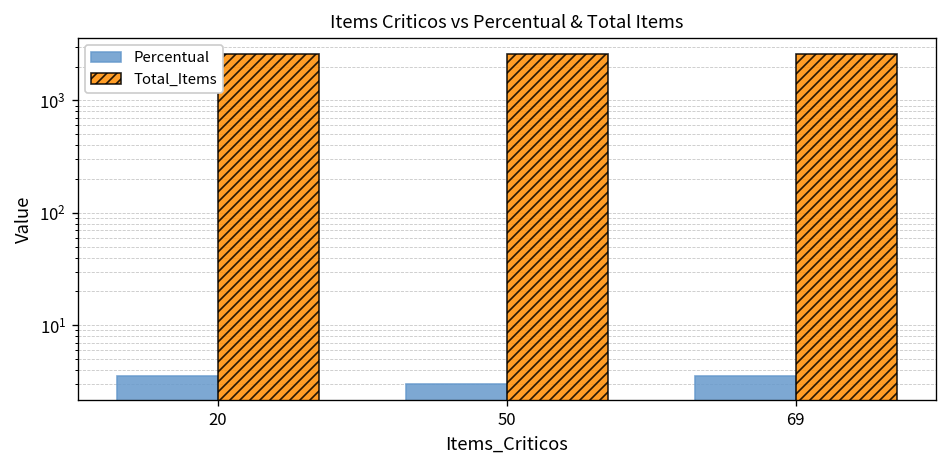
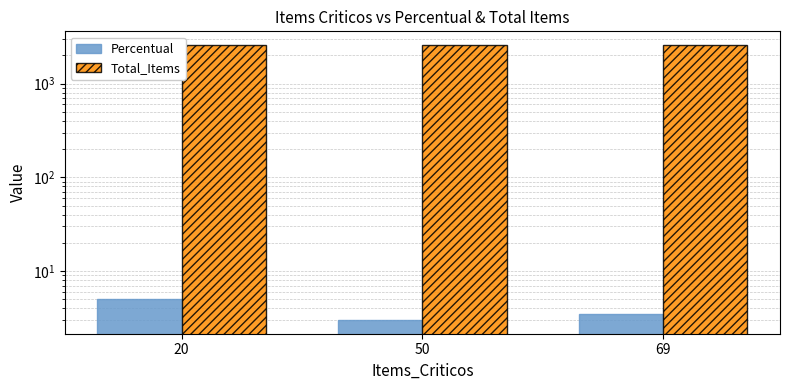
  {
    "Percentual": {
-     "20": 3.5,
+     "20": 5,
      "50": 3.0,
      "69": 3.5
    },
    "Total_Items": {
      "20": 2600,
      "50": 2600,
      "69": 2600
    }
  }
